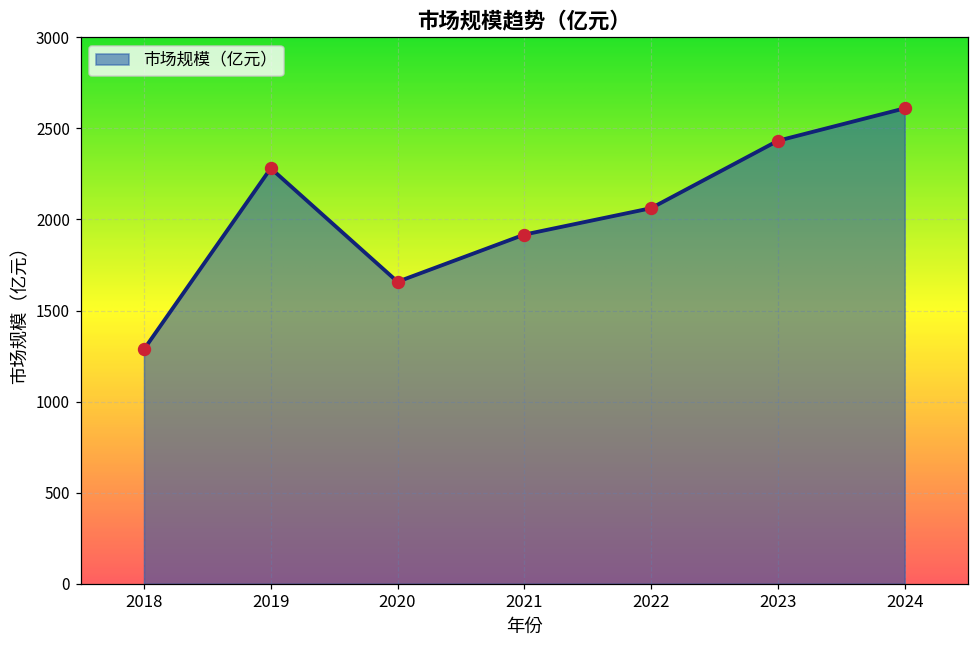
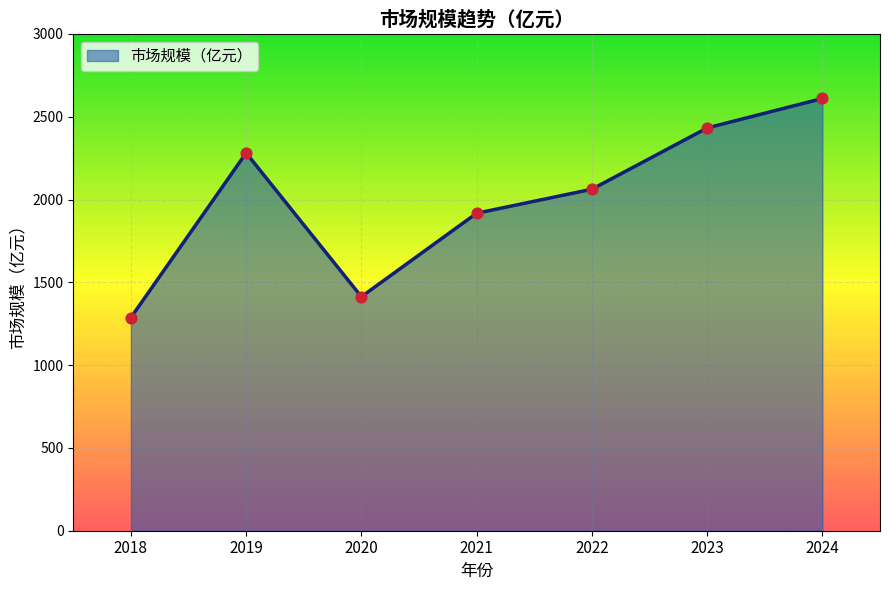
  {
    "2018": 1290,
    "2019": 2280,
-   "2020": 1660,
+   "2020": 1410,
    "2021": 1920,
    "2022": 2060,
    "2023": 2430,
    "2024": 2610
  }
